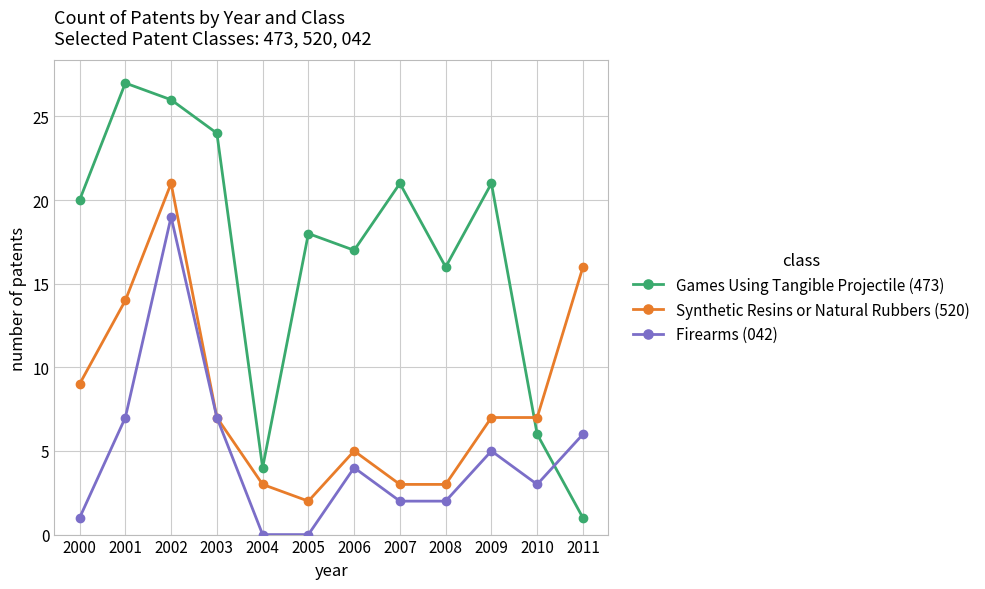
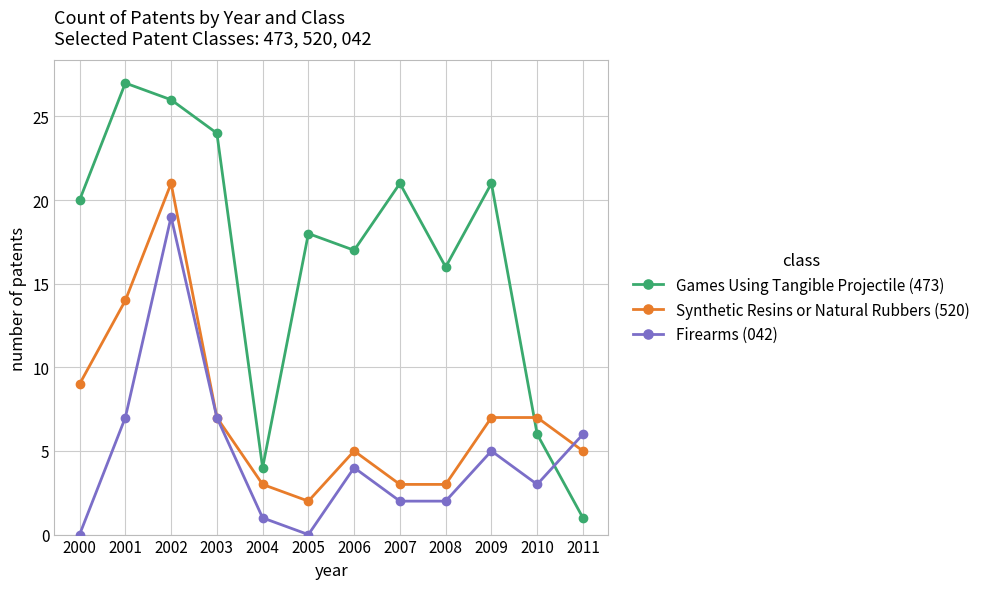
  {
    "Games Using Tangible Projectile (473)": {
      "2000": 20,
      "2001": 27,
      "2002": 26,
      "2003": 24,
      "2004": 4,
      "2005": 18,
      "2006": 17,
      "2007": 21,
      "2008": 16,
      "2009": 21,
      "2010": 6,
      "2011": 1
    },
    "Synthetic Resins or Natural Rubbers (520)": {
      "2000": 9,
      "2001": 14,
      "2002": 21,
      "2004": 3,
      "2005": 2,
      "2006": 5,
      "2007": 3,
      "2008": 3,
      "2009": 7,
      "2010": 7,
-     "2011": 16
+     "2011": 5
    },
    "Firearms (042)": {
-     "2000": 1,
+     "2000": 0,
      "2001": 7,
      "2002": 19,
-     "2004": 0,
+     "2004": 1,
      "2005": 0,
      "2006": 4,
      "2007": 2,
      "2008": 2,
      "2009": 5,
      "2010": 3,
      "2011": 6
    }
  }
